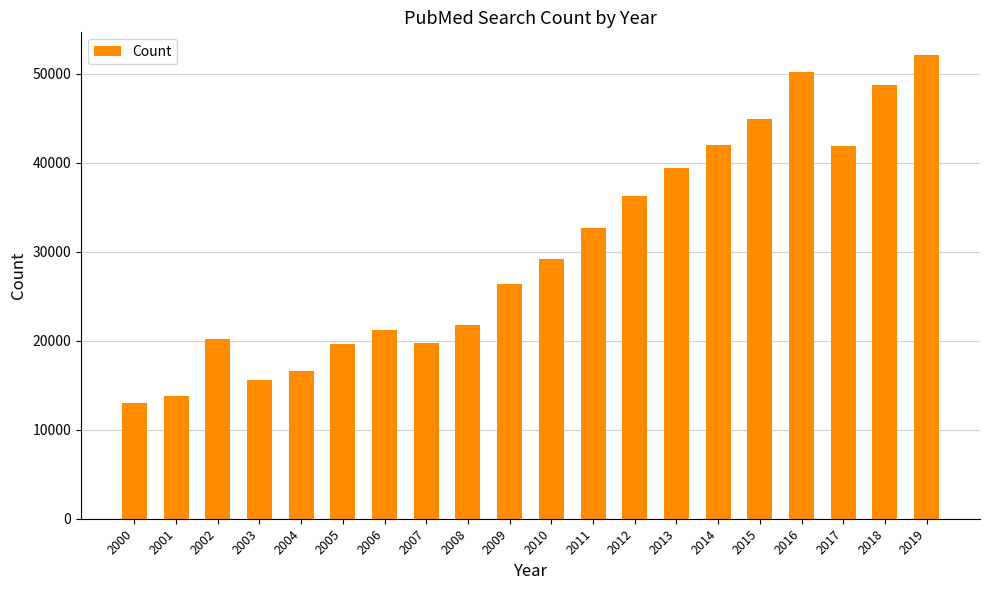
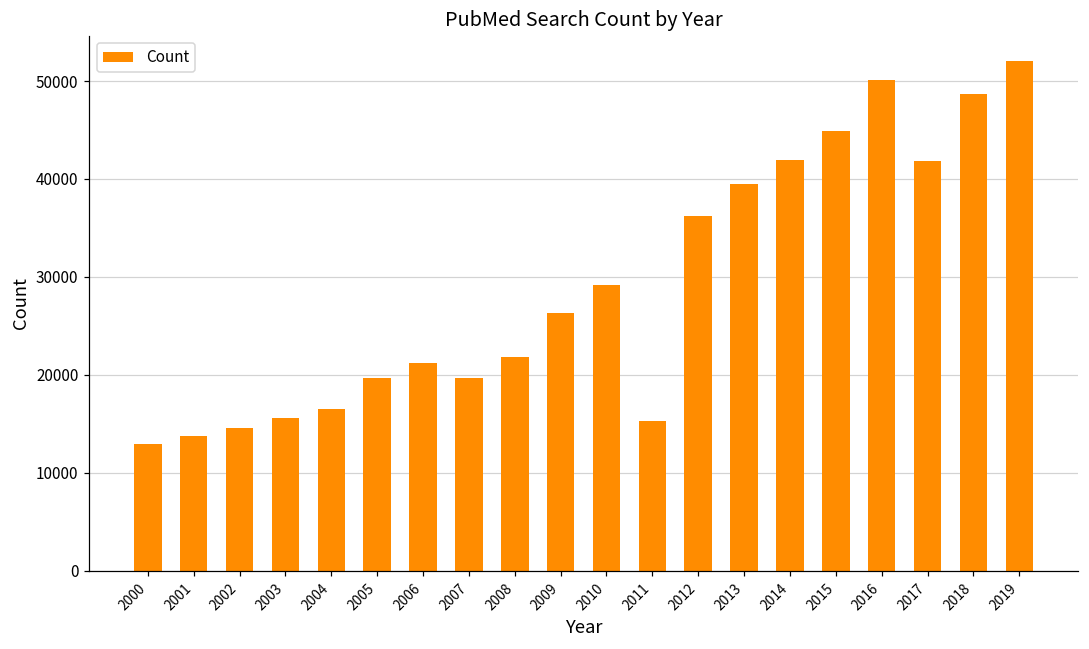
  {
    "2000": 13000,
    "2001": 14000,
-   "2002": 20000,
+   "2002": 15000,
    "2003": 16000,
    "2004": 17000,
    "2005": 20000,
    "2006": 21000,
    "2007": 20000,
    "2008": 22000,
    "2009": 26000,
    "2010": 29000,
-   "2011": 33000,
+   "2011": 15000,
    "2012": 36000,
    "2013": 39000,
    "2014": 42000,
    "2015": 45000,
    "2016": 50000,
    "2017": 42000,
    "2018": 49000,
    "2019": 52000
  }
